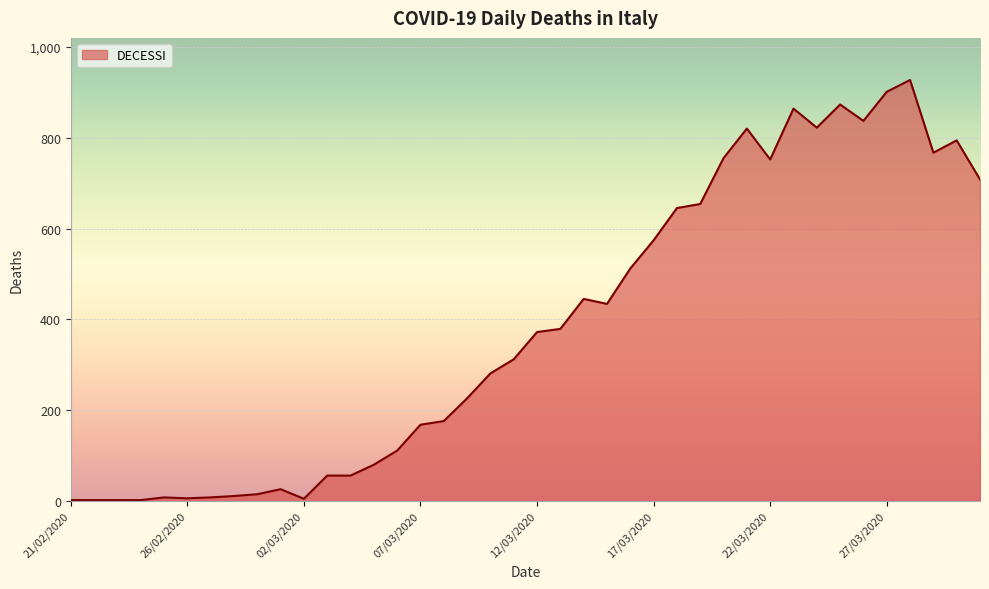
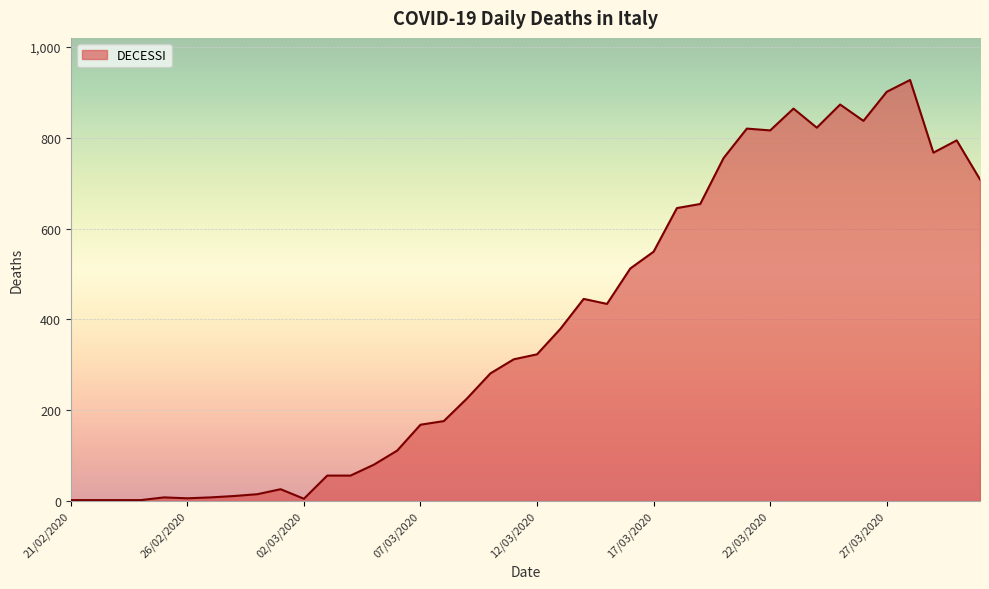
  {
    "21/02/2020": 0,
    "26/02/2020": 10,
    "02/03/2020": 10,
    "07/03/2020": 170,
-   "12/03/2020": 370,
-   "17/03/2020": 570,
-   "22/03/2020": 750,
+   "12/03/2020": 320,
+   "17/03/2020": 550,
+   "22/03/2020": 820,
    "27/03/2020": 900
  }
